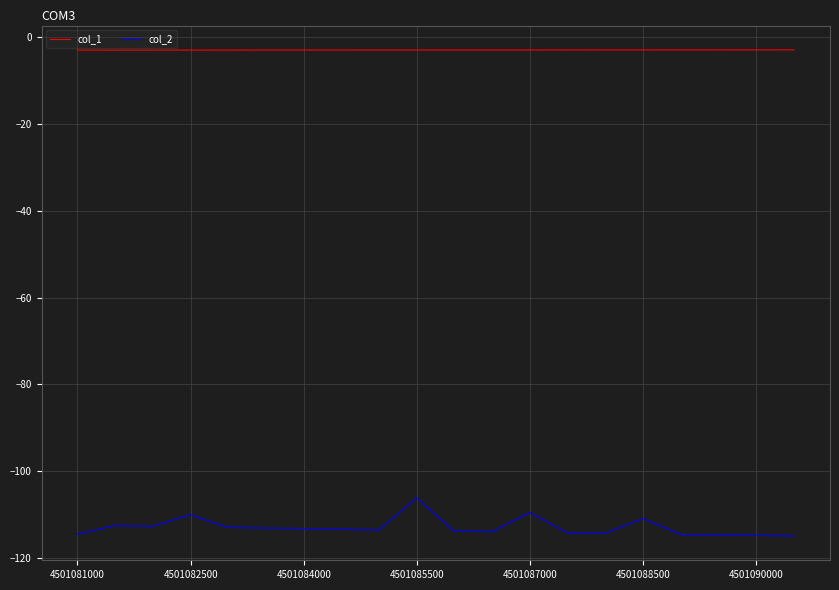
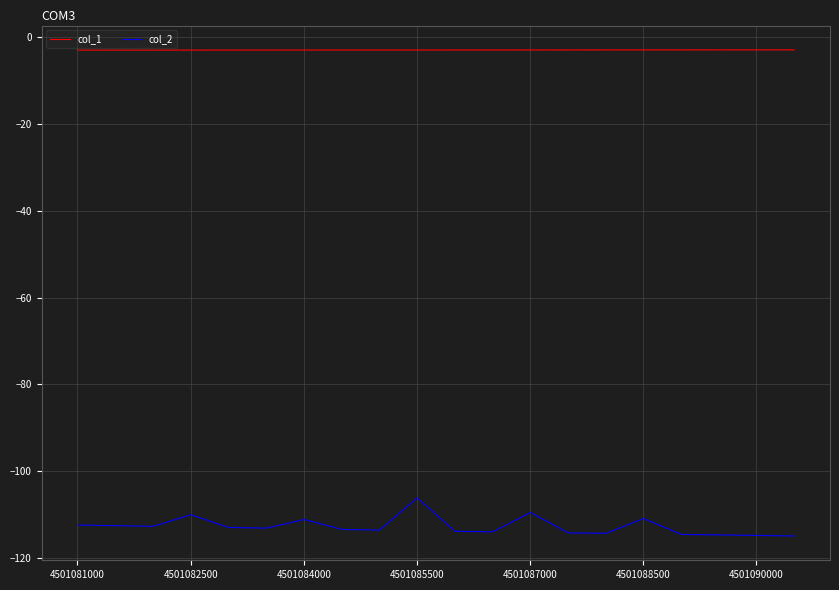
  {
    "col_1": {
      "4501081000": -3,
      "4501082500": -3,
      "4501084000": -3,
      "4501085500": -3,
      "4501087000": -3,
      "4501088500": -3,
      "4501090000": -3
    },
    "col_2": {
-     "4501081000": -115,
+     "4501081000": -112,
      "4501082500": -110,
-     "4501084000": -113,
+     "4501084000": -111,
      "4501085500": -106,
      "4501087000": -110,
      "4501088500": -111,
      "4501090000": -115
    }
  }
